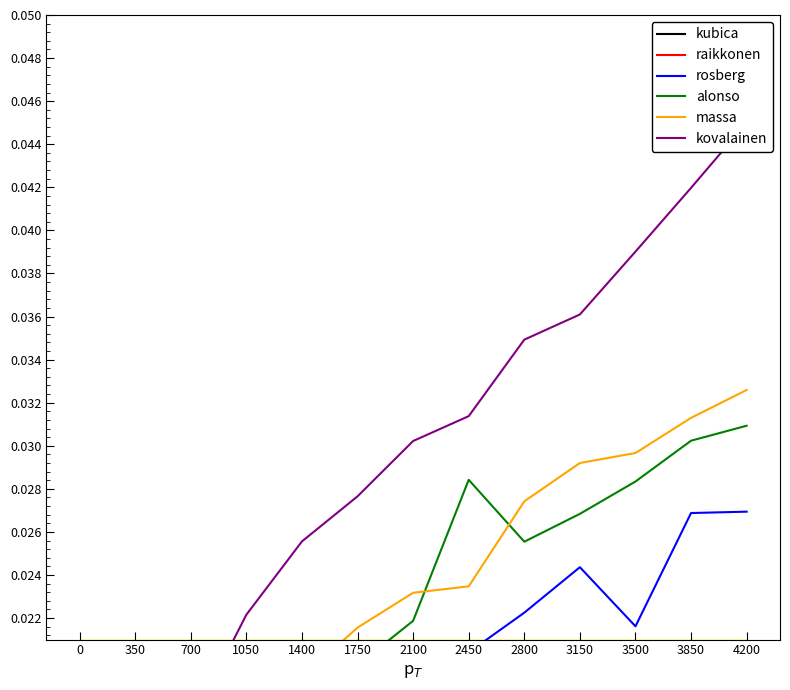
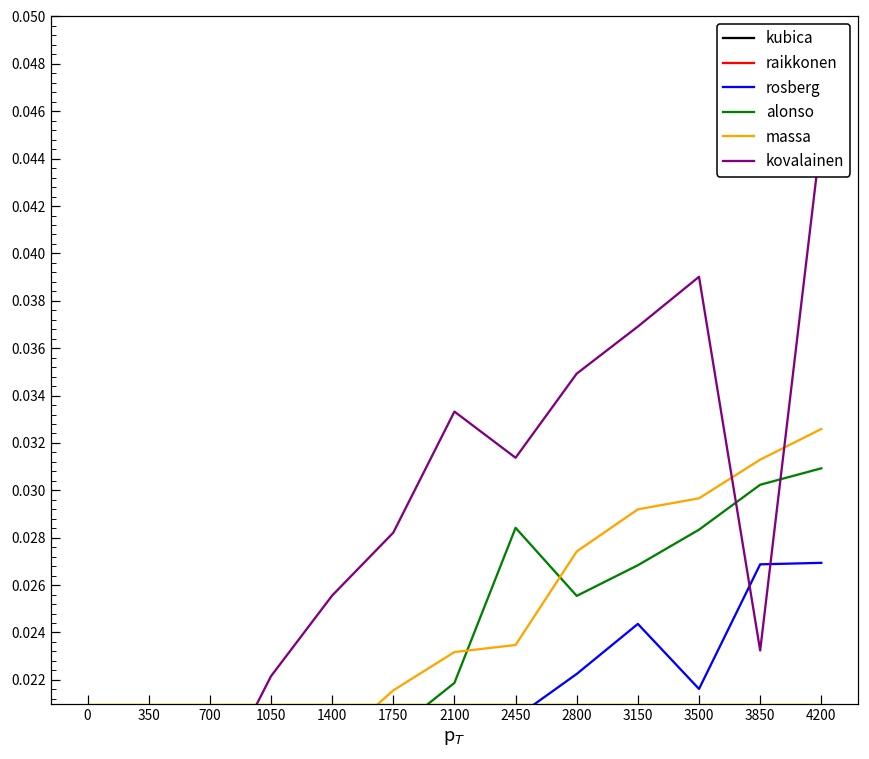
  {
    "rosberg": {
      "2800": 0.0222,
      "3150": 0.0244,
      "3500": 0.0216,
      "3850": 0.0269,
      "4200": 0.0269
    },
    "alonso": {
      "2100": 0.0219,
      "2450": 0.0284,
      "2800": 0.0255,
      "3150": 0.0268,
      "3500": 0.0283,
      "3850": 0.0302,
      "4200": 0.0309
    },
    "massa": {
      "1750": 0.0216,
      "2100": 0.0232,
      "2450": 0.0235,
      "2800": 0.0274,
      "3150": 0.0292,
      "3500": 0.0297,
      "3850": 0.0313,
      "4200": 0.0326
    },
    "kovalainen": {
      "1050": 0.0222,
      "1400": 0.0256,
-     "1750": 0.0277,
-     "2100": 0.0302,
+     "1750": 0.0282,
+     "2100": 0.0333,
      "2450": 0.0314,
      "2800": 0.0349,
-     "3150": 0.0361,
+     "3150": 0.0369,
      "3500": 0.0390,
-     "3850": 0.0420
+     "3850": 0.0232
    }
  }
